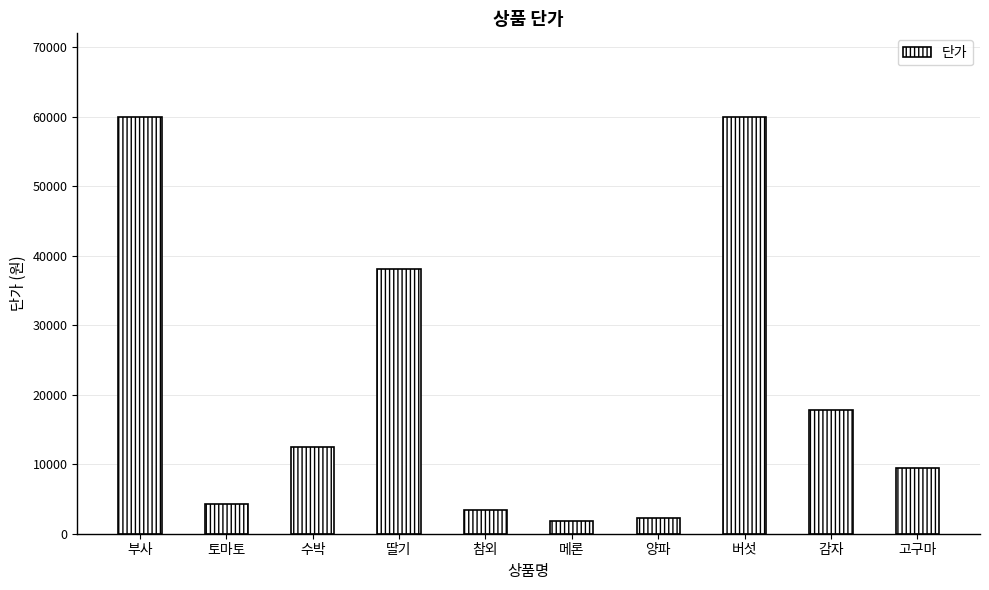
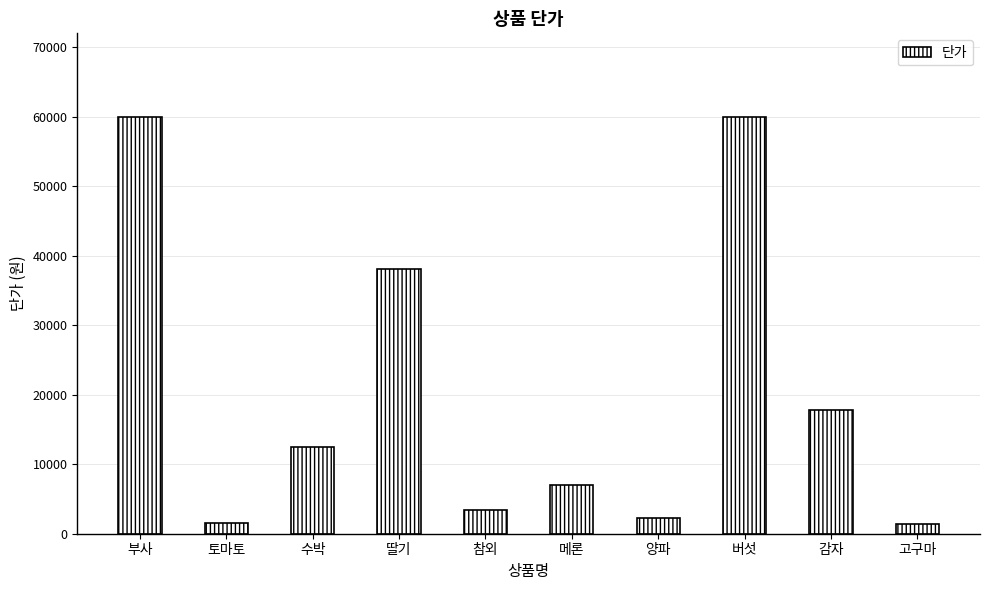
  {
    "부사": 60000,
-   "토마토": 4000,
+   "토마토": 2000,
    "수박": 13000,
    "딸기": 38000,
    "참외": 3000,
-   "메론": 2000,
+   "메론": 7000,
    "양파": 2000,
    "버섯": 60000,
    "감자": 18000,
-   "고구마": 9000
+   "고구마": 1000
  }
